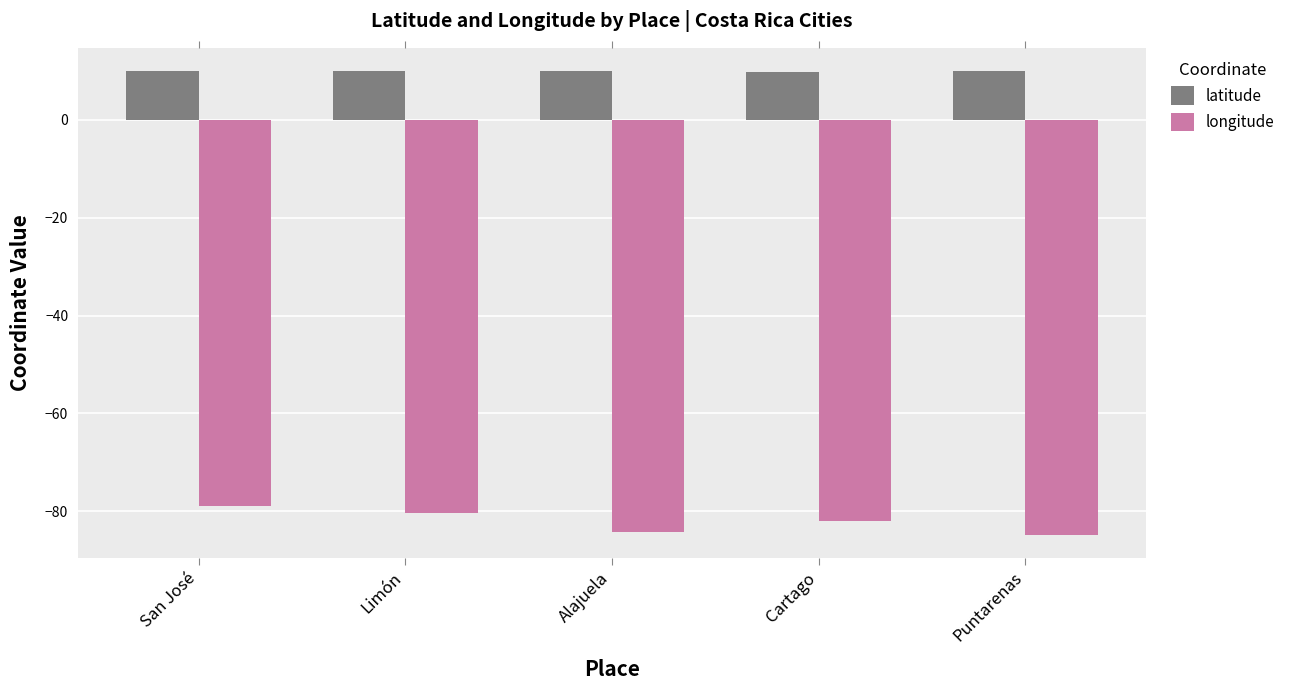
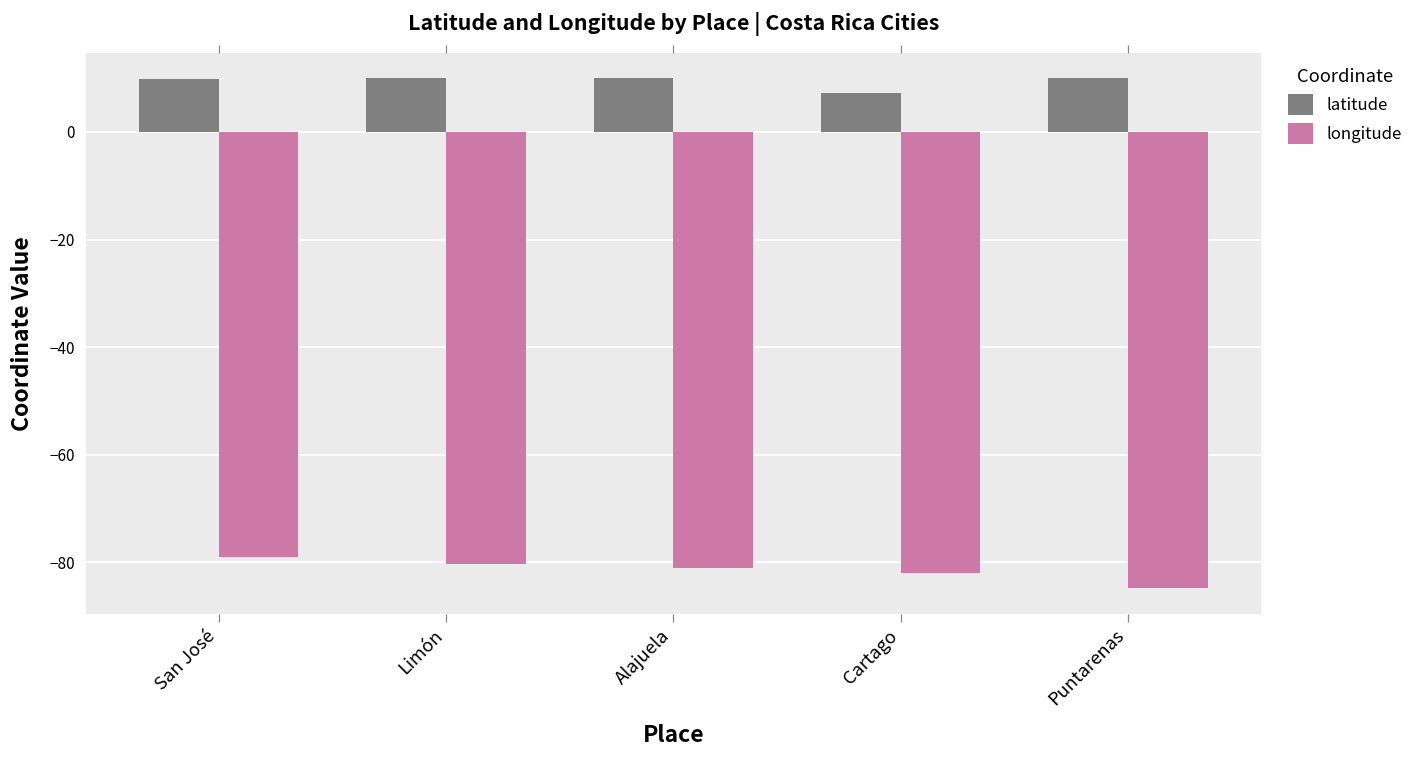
  {
    "latitude": {
      "San José": 10,
      "Limón": 10,
      "Alajuela": 10,
-     "Cartago": 10,
+     "Cartago": 7,
      "Puntarenas": 10
    },
    "longitude": {
      "San José": -79,
      "Limón": -80,
-     "Alajuela": -84,
+     "Alajuela": -81,
      "Cartago": -82,
      "Puntarenas": -85
    }
  }
